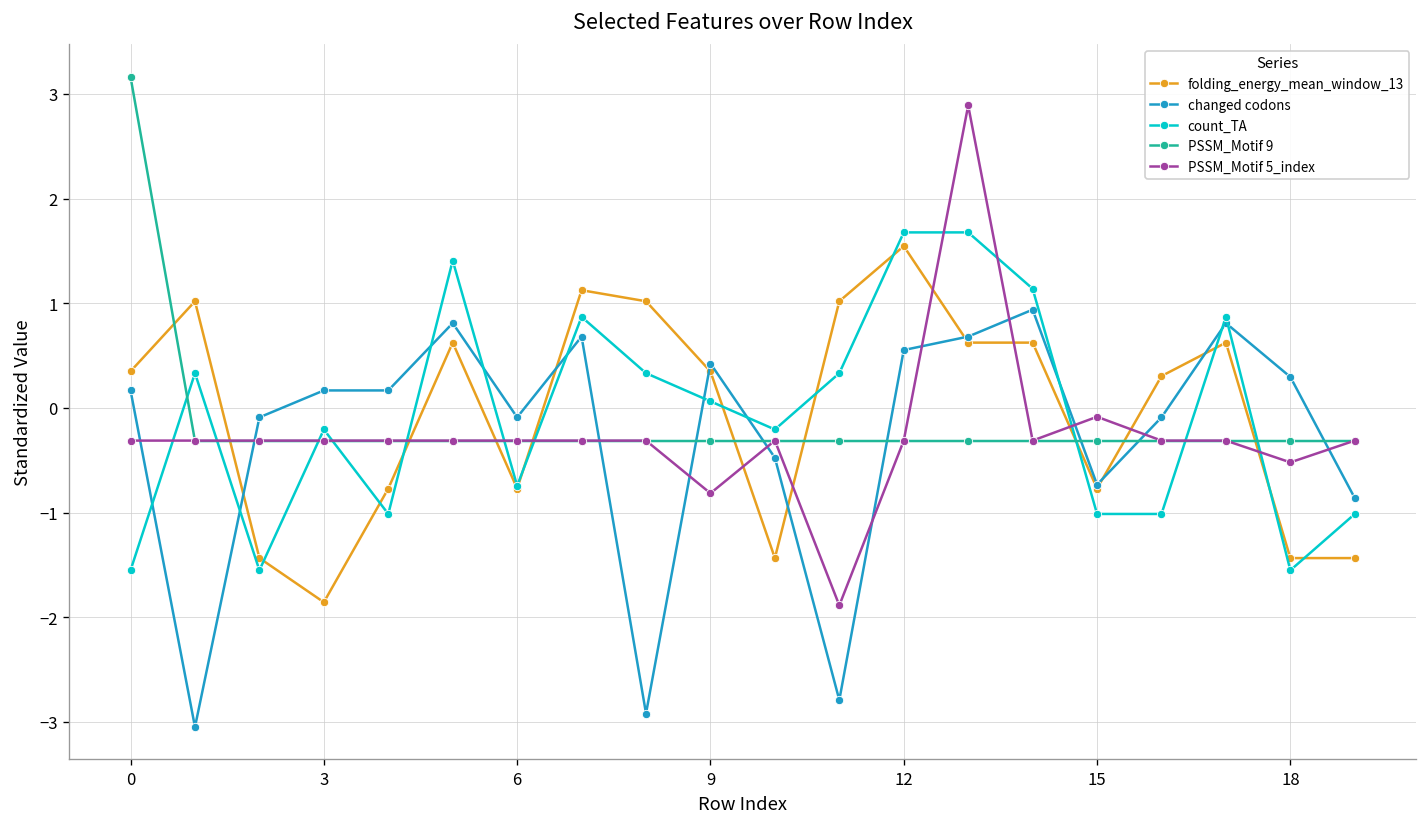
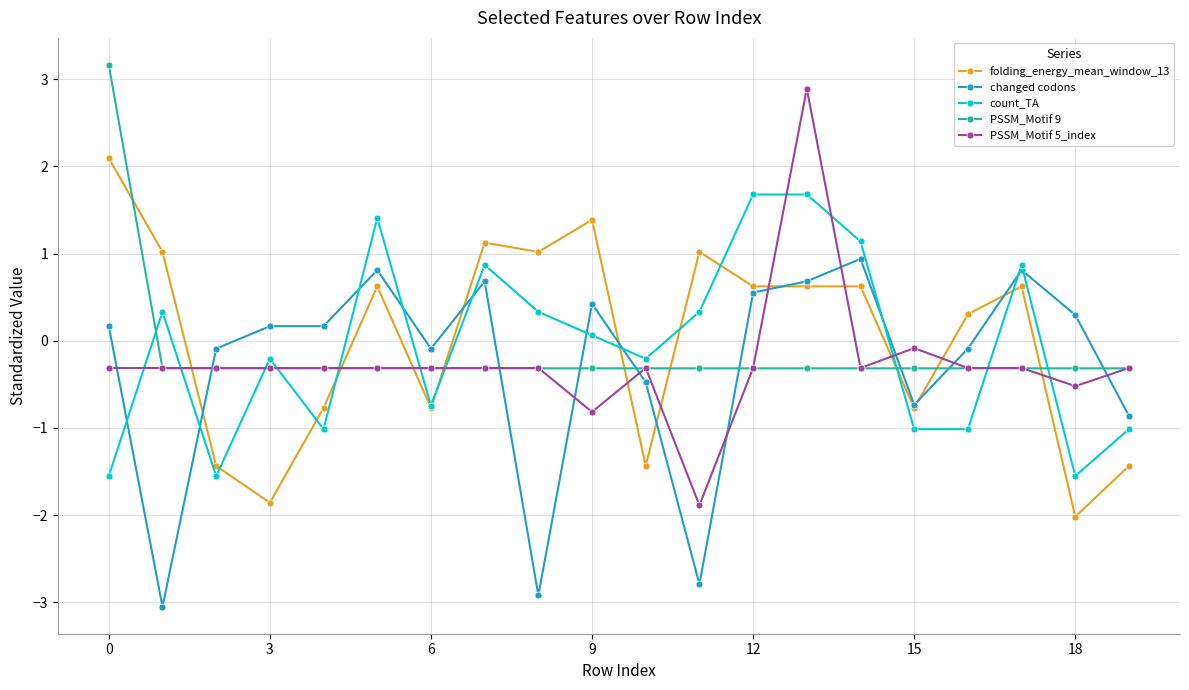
  {
    "folding_energy_mean_window_13": {
-     "0": 0.3,
+     "0": 2.1,
      "3": -1.9,
-     "9": 0.3,
-     "12": 1.5,
+     "9": 1.4,
+     "12": 0.6,
      "15": -0.8,
-     "18": -1.4
+     "18": -2.0
    },
    "PSSM_Motif 5_index": {
      "0": -0.3,
      "9": -0.8,
      "15": -0.1,
      "18": -0.5
    }
  }
